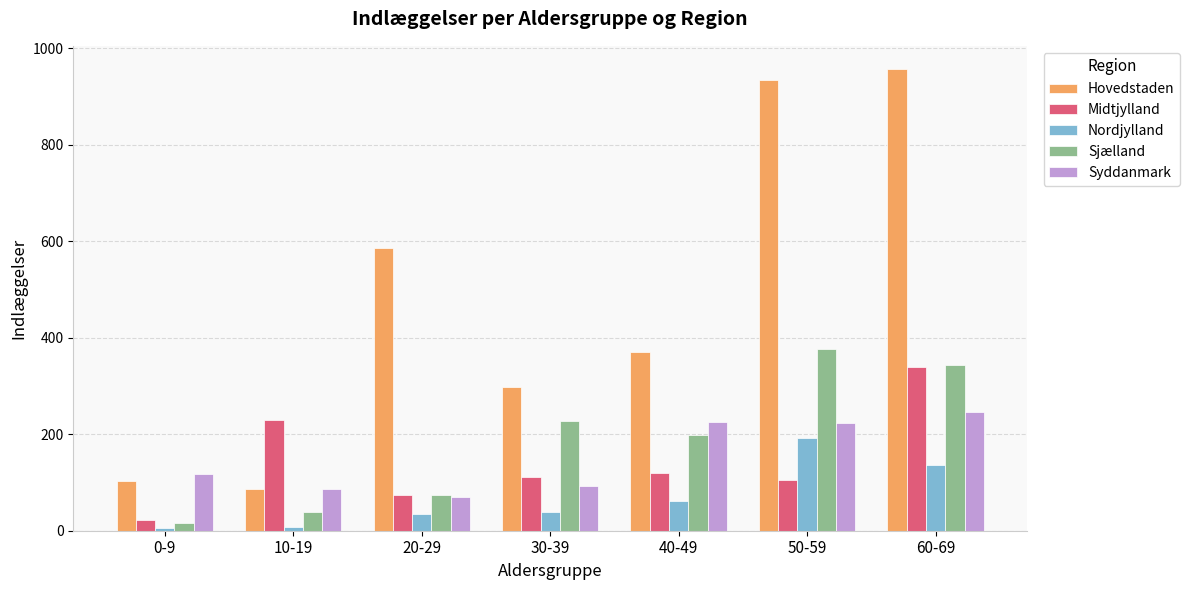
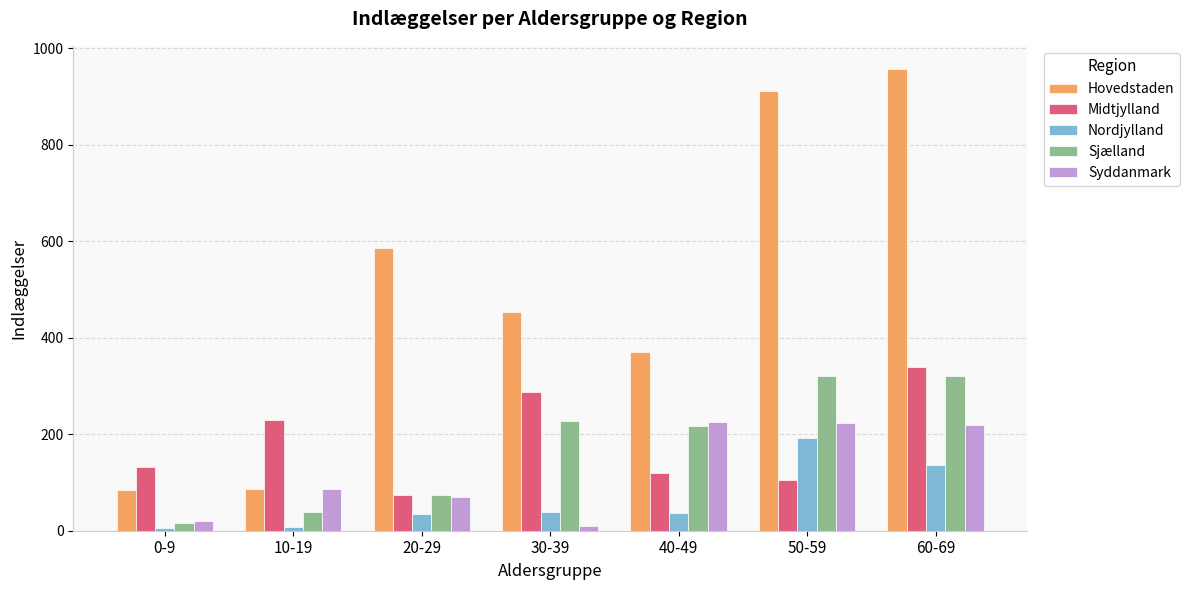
  {
    "Hovedstaden": {
-     "0-9": 100,
+     "0-9": 90,
      "10-19": 90,
      "20-29": 590,
-     "30-39": 300,
+     "30-39": 450,
      "40-49": 370,
-     "50-59": 930,
+     "50-59": 910,
      "60-69": 960
    },
    "Midtjylland": {
-     "0-9": 20,
+     "0-9": 130,
      "10-19": 230,
      "20-29": 80,
-     "30-39": 110,
+     "30-39": 290,
      "40-49": 120,
      "50-59": 110,
      "60-69": 340
    },
    "Nordjylland": {
      "0-9": 10,
      "10-19": 10,
      "20-29": 30,
      "30-39": 40,
-     "40-49": 60,
+     "40-49": 40,
      "50-59": 190,
      "60-69": 140
    },
    "Sjælland": {
      "0-9": 20,
      "10-19": 40,
      "20-29": 70,
      "30-39": 230,
-     "40-49": 200,
-     "50-59": 380,
-     "60-69": 340
+     "40-49": 220,
+     "50-59": 320,
+     "60-69": 320
    },
    "Syddanmark": {
-     "0-9": 120,
+     "0-9": 20,
      "10-19": 90,
      "20-29": 70,
-     "30-39": 90,
+     "30-39": 10,
      "40-49": 230,
      "50-59": 220,
-     "60-69": 250
+     "60-69": 220
    }
  }
